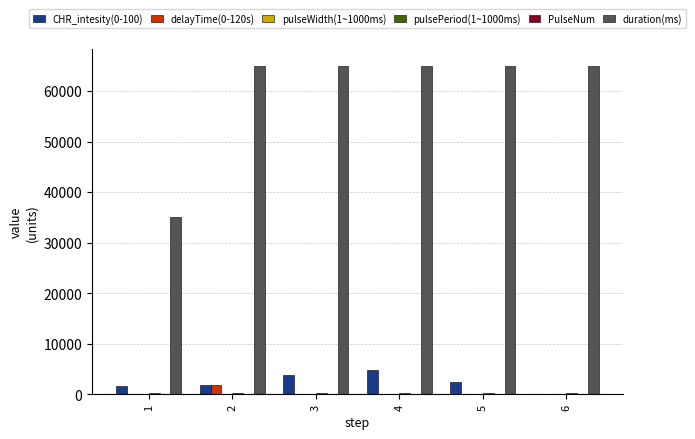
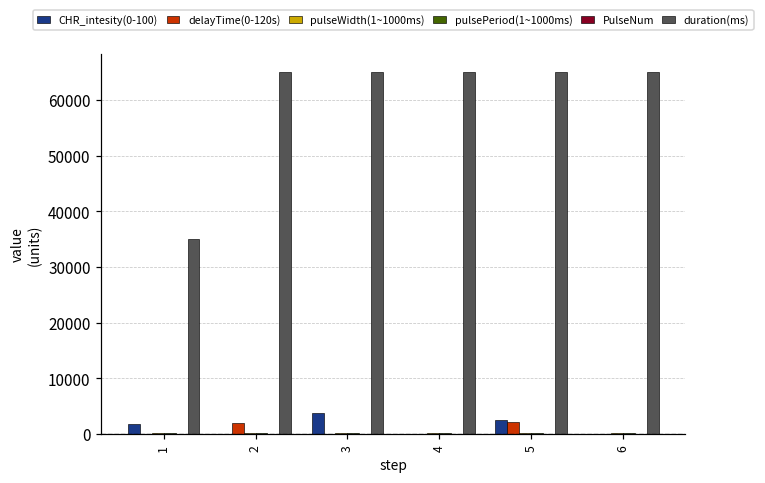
  {
    "CHR_intesity(0-100)": {
      "1": 2000,
-     "2": 2000,
+     "2": 0,
      "3": 4000,
-     "4": 5000,
+     "4": 0,
      "5": 2000,
      "6": 0
    },
    "delayTime(0-120s)": {
      "2": 2000,
-     "5": 0
+     "5": 2000
    },
    "duration(ms)": {
      "1": 35000,
      "2": 65000,
      "3": 65000,
      "4": 65000,
      "5": 65000,
      "6": 65000
    }
  }
